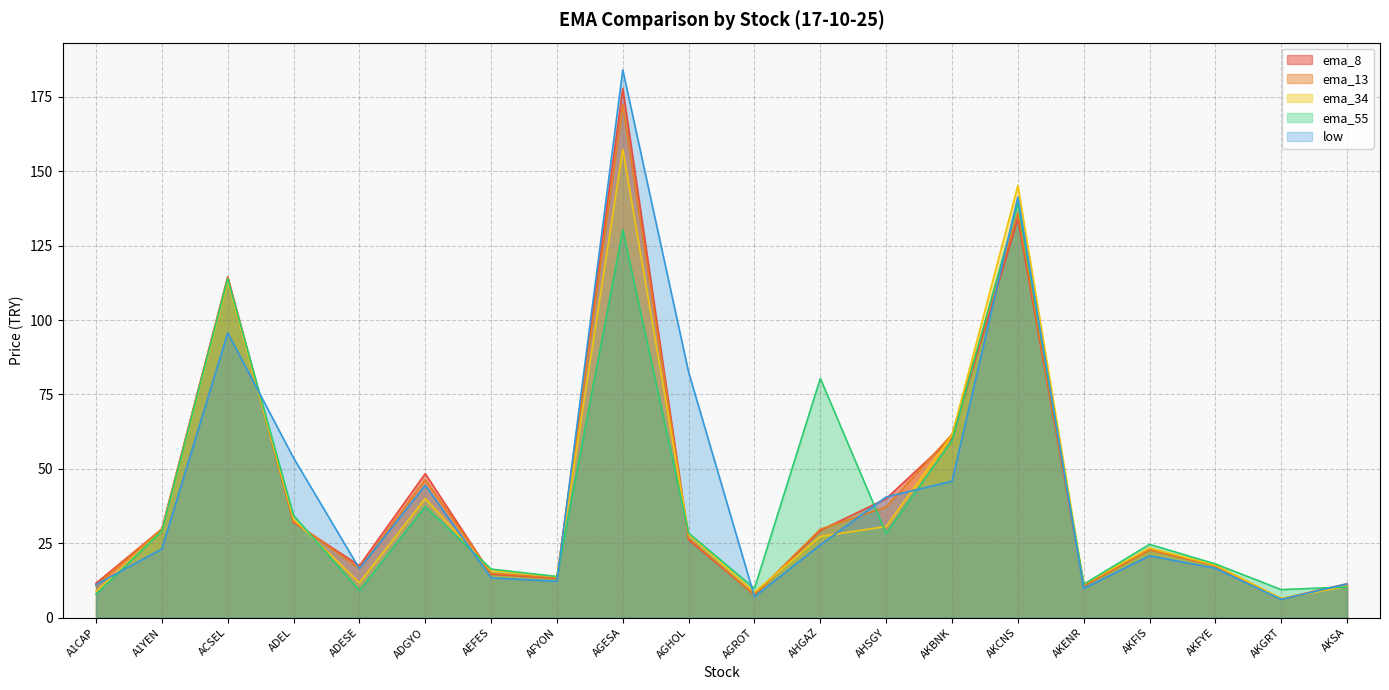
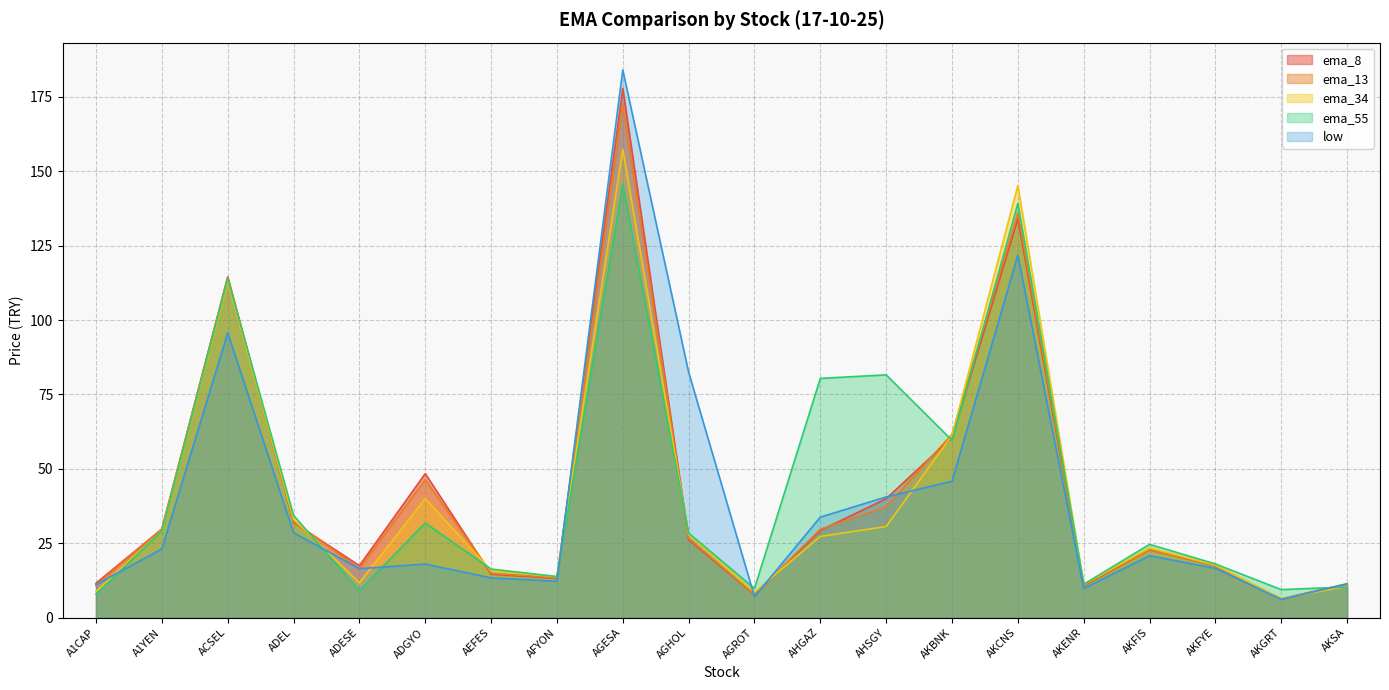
  {
    "ema_55": {
      "A1CAP": 8,
      "ADEL": 34,
      "ADESE": 9,
-     "ADGYO": 37,
-     "AGESA": 130,
+     "ADGYO": 32,
+     "AGESA": 146,
      "AGROT": 10,
      "AHGAZ": 80,
-     "AHSGY": 28,
+     "AHSGY": 82,
      "AKBNK": 60,
      "AKCNS": 139,
      "AKFIS": 25,
      "AKGRT": 9
    },
    "low": {
      "A1YEN": 23,
      "ACSEL": 96,
-     "ADEL": 54,
-     "ADGYO": 45,
+     "ADEL": 29,
+     "ADGYO": 18,
      "AEFES": 13,
      "AFYON": 12,
      "AGESA": 184,
      "AGHOL": 82,
-     "AHGAZ": 24,
+     "AHGAZ": 34,
      "AKBNK": 46,
-     "AKCNS": 141,
+     "AKCNS": 122,
      "AKENR": 10,
      "AKFIS": 21
    }
  }
